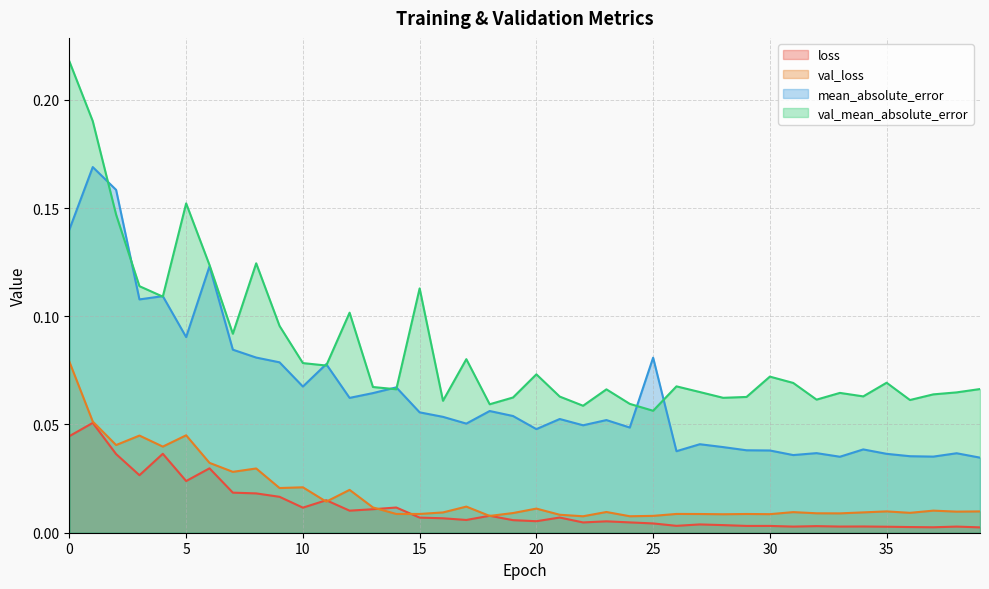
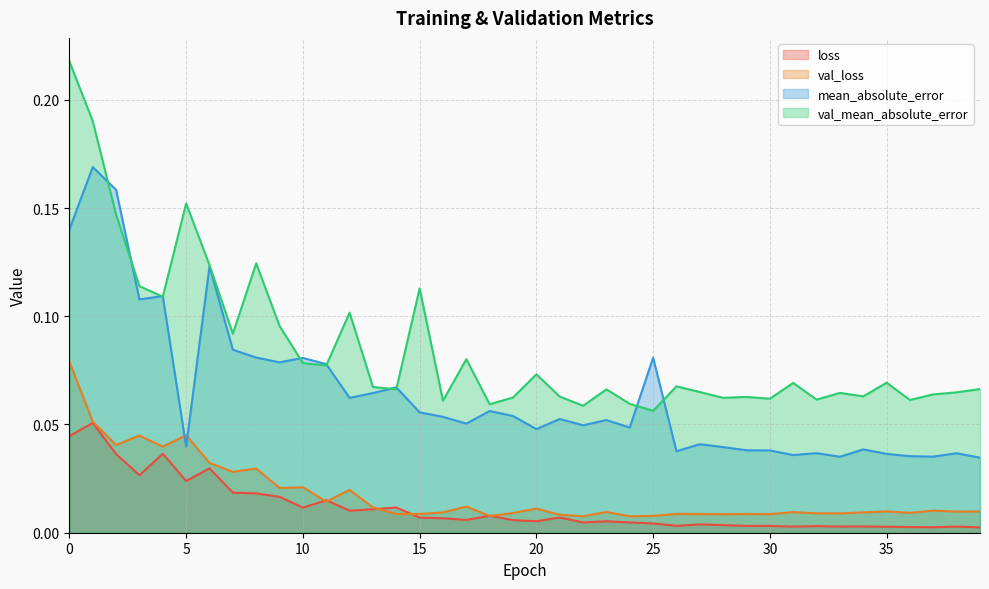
  {
    "mean_absolute_error": {
      "0": 0.140,
-     "5": 0.090,
-     "10": 0.068,
+     "5": 0.040,
+     "10": 0.081,
      "15": 0.056,
      "20": 0.048,
      "25": 0.081,
      "30": 0.038,
      "35": 0.036
    },
    "val_mean_absolute_error": {
      "0": 0.218,
      "5": 0.152,
      "10": 0.078,
      "15": 0.113,
      "20": 0.073,
      "25": 0.056,
-     "30": 0.072,
+     "30": 0.062,
      "35": 0.069
    }
  }
